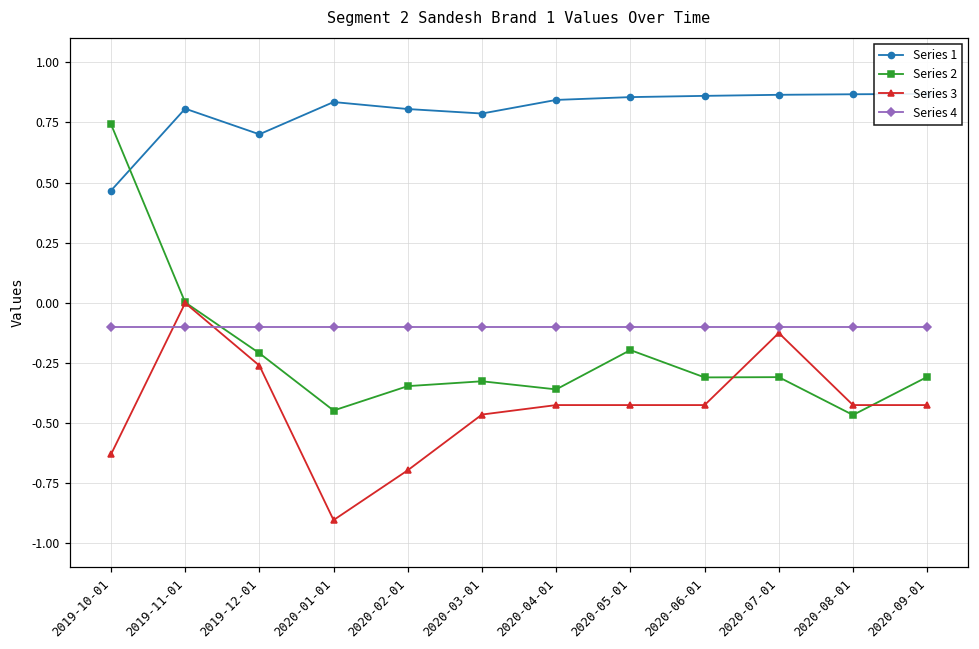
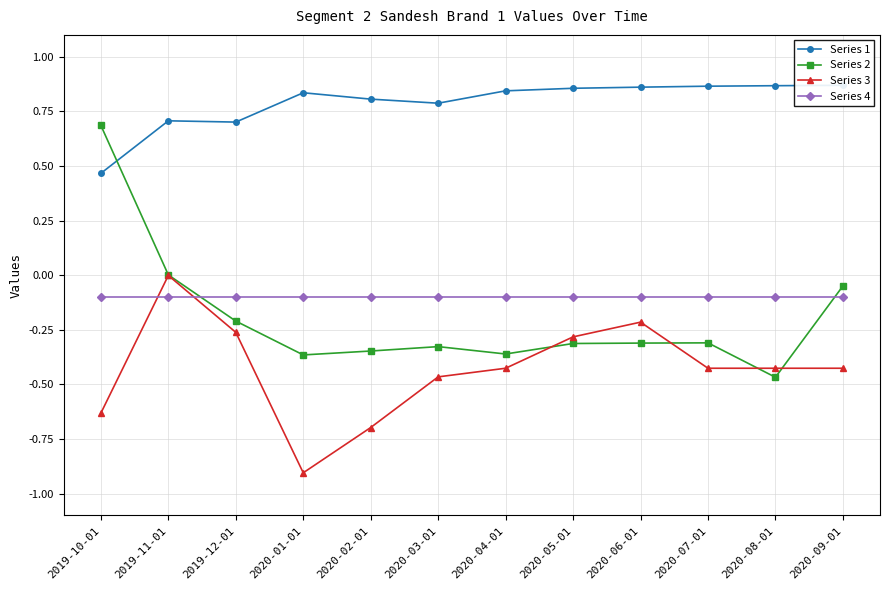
  {
    "Series 1": {
      "2019-10-01": 0.47,
-     "2019-11-01": 0.81,
+     "2019-11-01": 0.71,
      "2019-12-01": 0.70,
      "2020-01-01": 0.84,
      "2020-02-01": 0.81,
      "2020-03-01": 0.79,
      "2020-04-01": 0.84,
      "2020-05-01": 0.86,
      "2020-06-01": 0.86,
      "2020-07-01": 0.87,
      "2020-08-01": 0.87
    },
    "Series 2": {
-     "2019-10-01": 0.74,
+     "2019-10-01": 0.69,
      "2019-12-01": -0.21,
-     "2020-01-01": -0.45,
+     "2020-01-01": -0.37,
      "2020-02-01": -0.35,
      "2020-03-01": -0.33,
      "2020-04-01": -0.36,
-     "2020-05-01": -0.20,
+     "2020-05-01": -0.31,
      "2020-06-01": -0.31,
      "2020-07-01": -0.31,
      "2020-08-01": -0.47,
-     "2020-09-01": -0.31
+     "2020-09-01": -0.05
    },
    "Series 3": {
      "2019-10-01": -0.63,
      "2019-12-01": -0.26,
      "2020-01-01": -0.90,
      "2020-02-01": -0.70,
      "2020-03-01": -0.47,
      "2020-04-01": -0.43,
-     "2020-05-01": -0.43,
-     "2020-06-01": -0.43,
-     "2020-07-01": -0.13,
+     "2020-05-01": -0.28,
+     "2020-06-01": -0.22,
+     "2020-07-01": -0.43,
      "2020-08-01": -0.43,
      "2020-09-01": -0.43
    },
    "Series 4": {
      "2019-10-01": -0.10,
      "2019-11-01": -0.10,
      "2019-12-01": -0.10,
      "2020-01-01": -0.10,
      "2020-02-01": -0.10,
      "2020-03-01": -0.10,
      "2020-04-01": -0.10,
      "2020-05-01": -0.10,
      "2020-06-01": -0.10,
      "2020-07-01": -0.10,
      "2020-08-01": -0.10,
      "2020-09-01": -0.10
    }
  }
